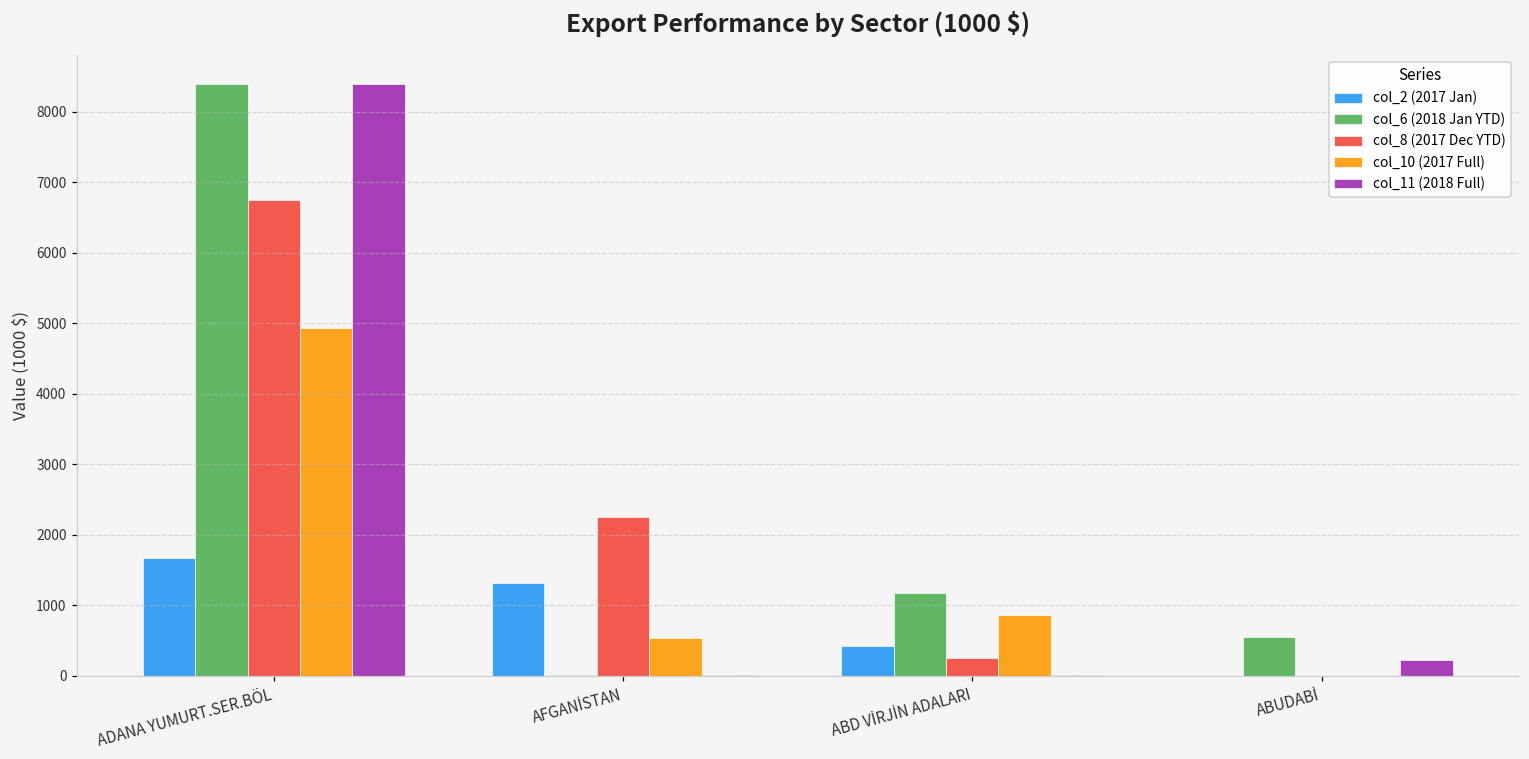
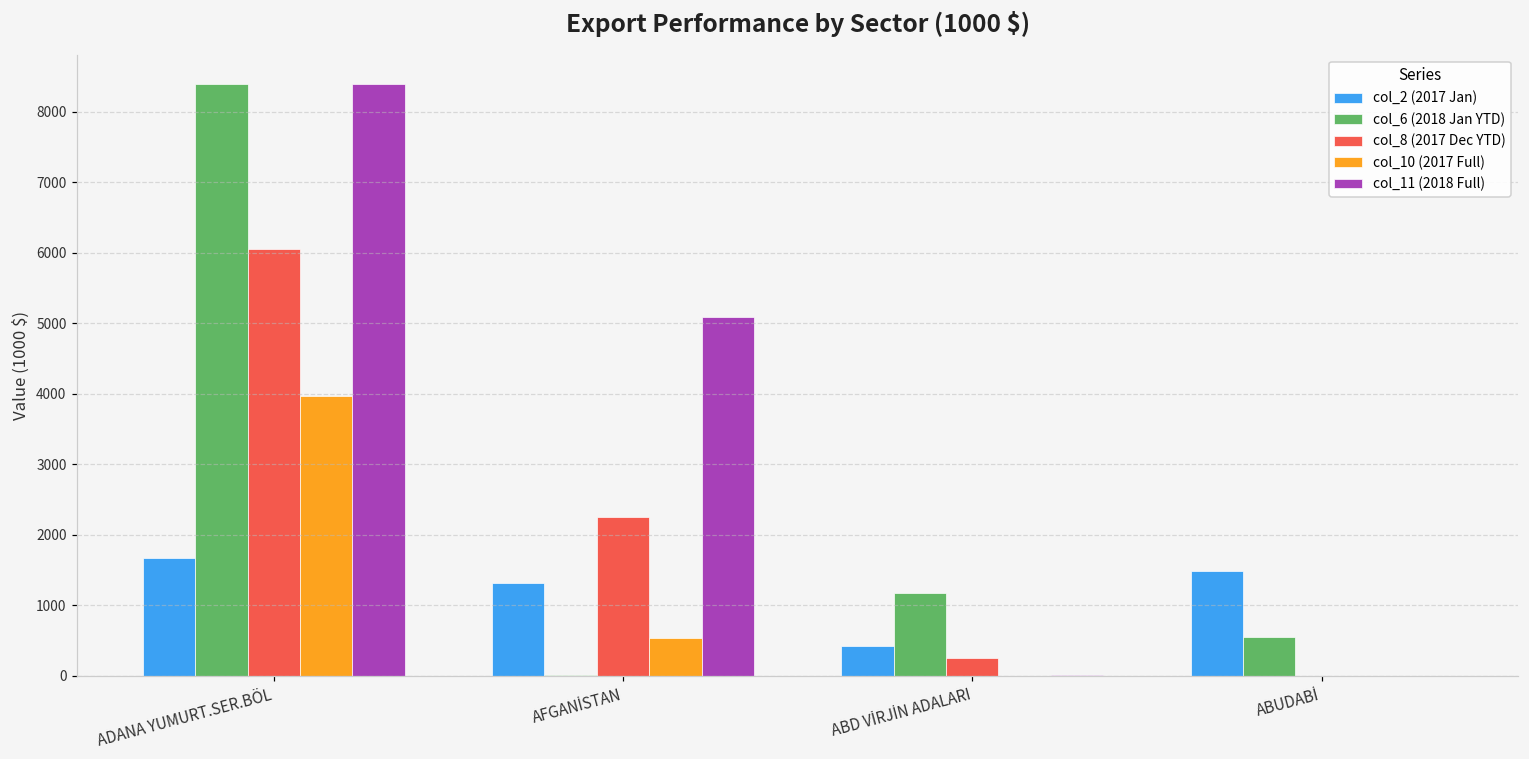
  {
    "col_2 (2017 Jan)": {
      "ADANA YUMURT.SER.BÖL": 1700,
      "AFGANİSTAN": 1300,
      "ABD VİRJİN ADALARI": 400,
-     "ABUDABİ": 0
+     "ABUDABİ": 1500
    },
    "col_6 (2018 Jan YTD)": {
      "ADANA YUMURT.SER.BÖL": 8400,
      "ABD VİRJİN ADALARI": 1200,
      "ABUDABİ": 500
    },
    "col_8 (2017 Dec YTD)": {
-     "ADANA YUMURT.SER.BÖL": 6700,
+     "ADANA YUMURT.SER.BÖL": 6100,
      "AFGANİSTAN": 2300,
      "ABD VİRJİN ADALARI": 300,
      "ABUDABİ": 0
    },
    "col_10 (2017 Full)": {
-     "ADANA YUMURT.SER.BÖL": 4900,
+     "ADANA YUMURT.SER.BÖL": 4000,
      "AFGANİSTAN": 500,
-     "ABD VİRJİN ADALARI": 900,
+     "ABD VİRJİN ADALARI": 0,
      "ABUDABİ": 0
    },
    "col_11 (2018 Full)": {
      "ADANA YUMURT.SER.BÖL": 8400,
-     "AFGANİSTAN": 0,
-     "ABUDABİ": 200
+     "AFGANİSTAN": 5100,
+     "ABUDABİ": 0
    }
  }
